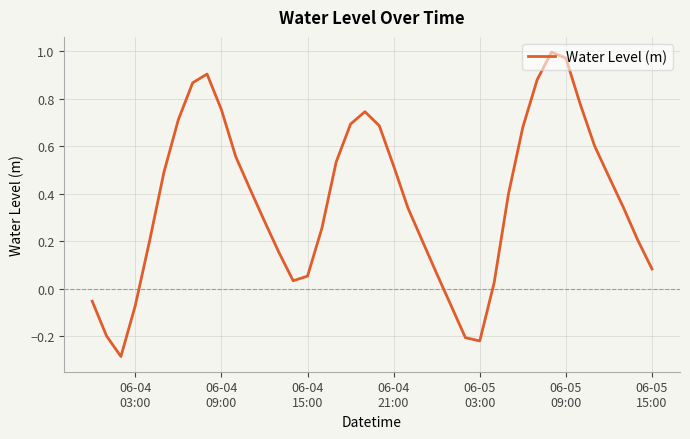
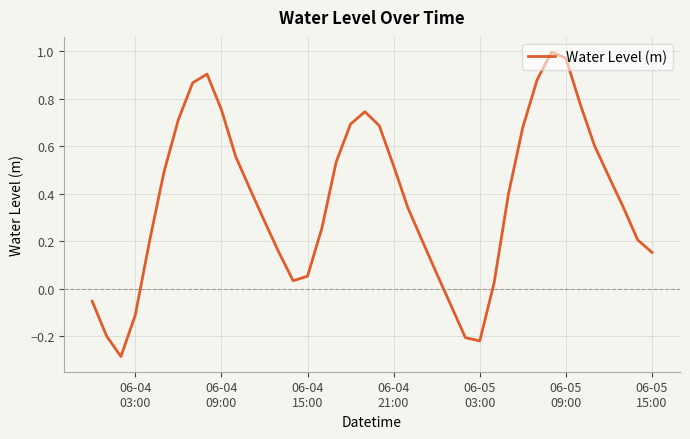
  {
-   "06-04 03:00": -0.07,
+   "06-04 03:00": -0.11,
    "06-04 09:00": 0.75,
    "06-04 15:00": 0.05,
    "06-04 21:00": 0.52,
    "06-05 03:00": -0.22,
-   "06-05 15:00": 0.08
+   "06-05 15:00": 0.15
  }
